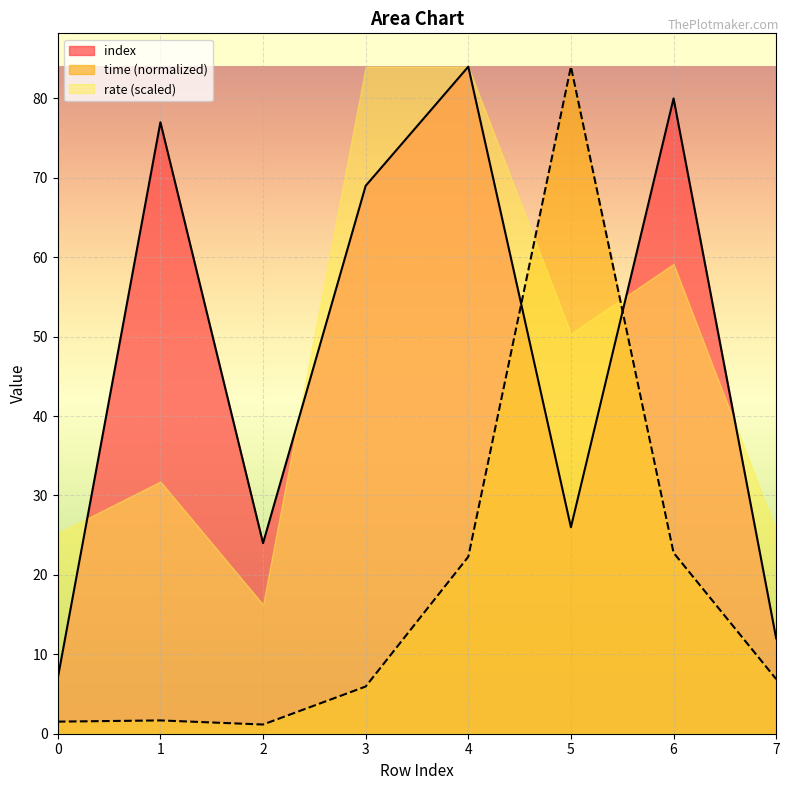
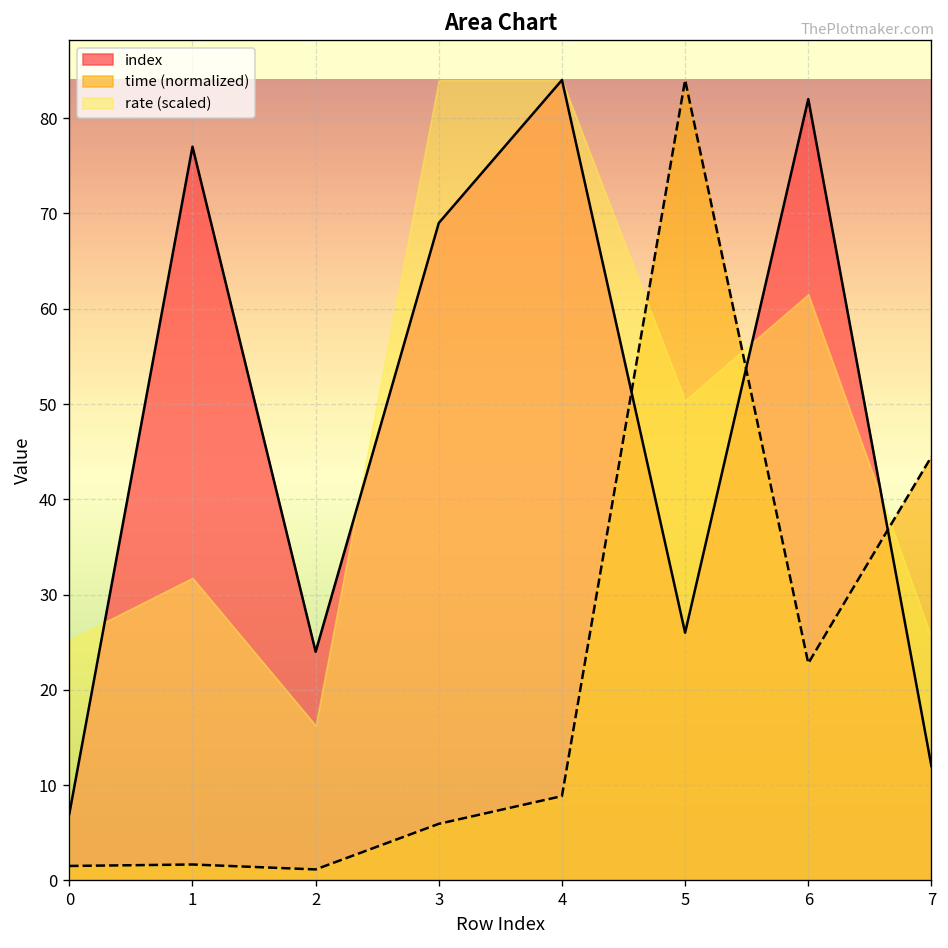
  {
    "index": {
      "0": 7,
      "1": 77,
      "2": 24,
      "3": 69,
      "5": 26,
-     "6": 80,
+     "6": 82,
      "7": 12
    },
    "time (normalized)": {
      "0": 2,
      "1": 2,
      "2": 1,
      "3": 6,
-     "4": 22,
+     "4": 9,
      "5": 84,
      "6": 23,
-     "7": 7
+     "7": 44
    },
    "rate (scaled)": {
      "0": 25,
      "1": 32,
      "2": 16,
      "3": 84,
      "5": 50,
-     "6": 59,
+     "6": 62,
      "7": 26
    }
  }
